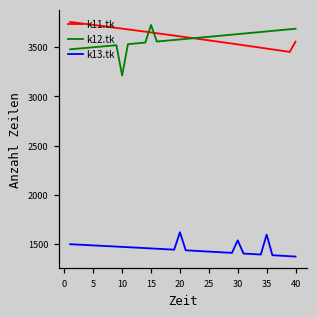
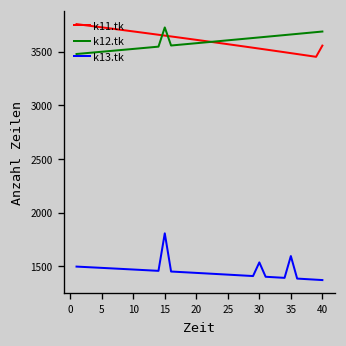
  {
    "k11.tk": {
      "5": 3700,
      "10": 3700,
      "15": 3600,
      "20": 3600,
      "25": 3600,
      "30": 3500,
      "35": 3500,
      "40": 3600
    },
    "k12.tk": {
      "5": 3500,
-     "10": 3200,
+     "10": 3500,
      "15": 3700,
      "20": 3600,
      "25": 3600,
      "30": 3600,
      "35": 3700,
      "40": 3700
    },
    "k13.tk": {
      "5": 1500,
      "10": 1500,
-     "15": 1500,
-     "20": 1600,
+     "15": 1800,
+     "20": 1400,
      "25": 1400,
      "30": 1500,
      "35": 1600,
      "40": 1400
    }
  }
